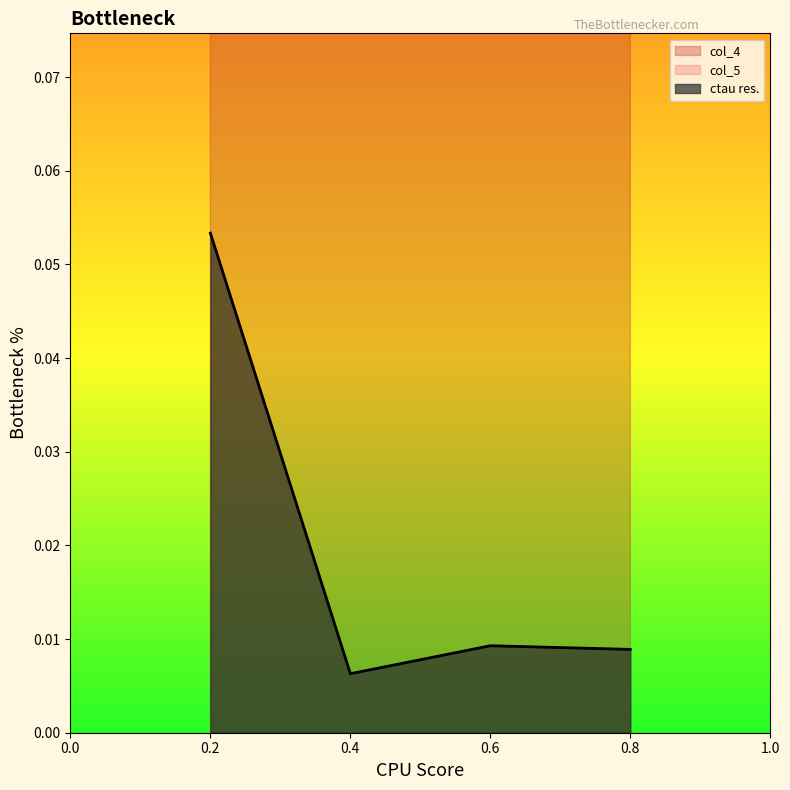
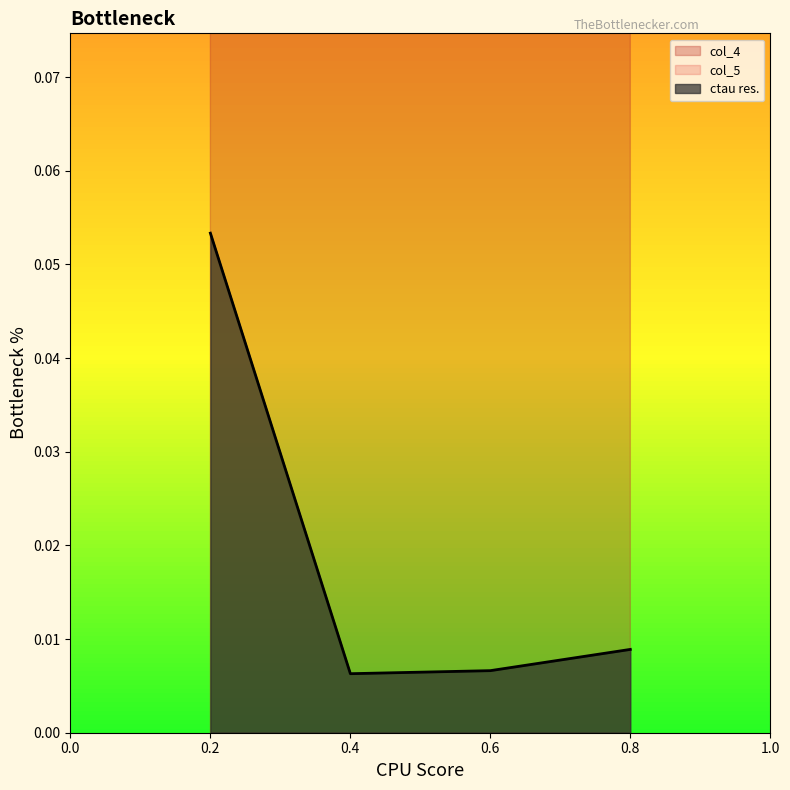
  {
    "ctau res.": {
      "0.2": 0.053,
      "0.4": 0.006,
-     "0.6": 0.009,
+     "0.6": 0.007,
      "0.8": 0.009
    }
  }
